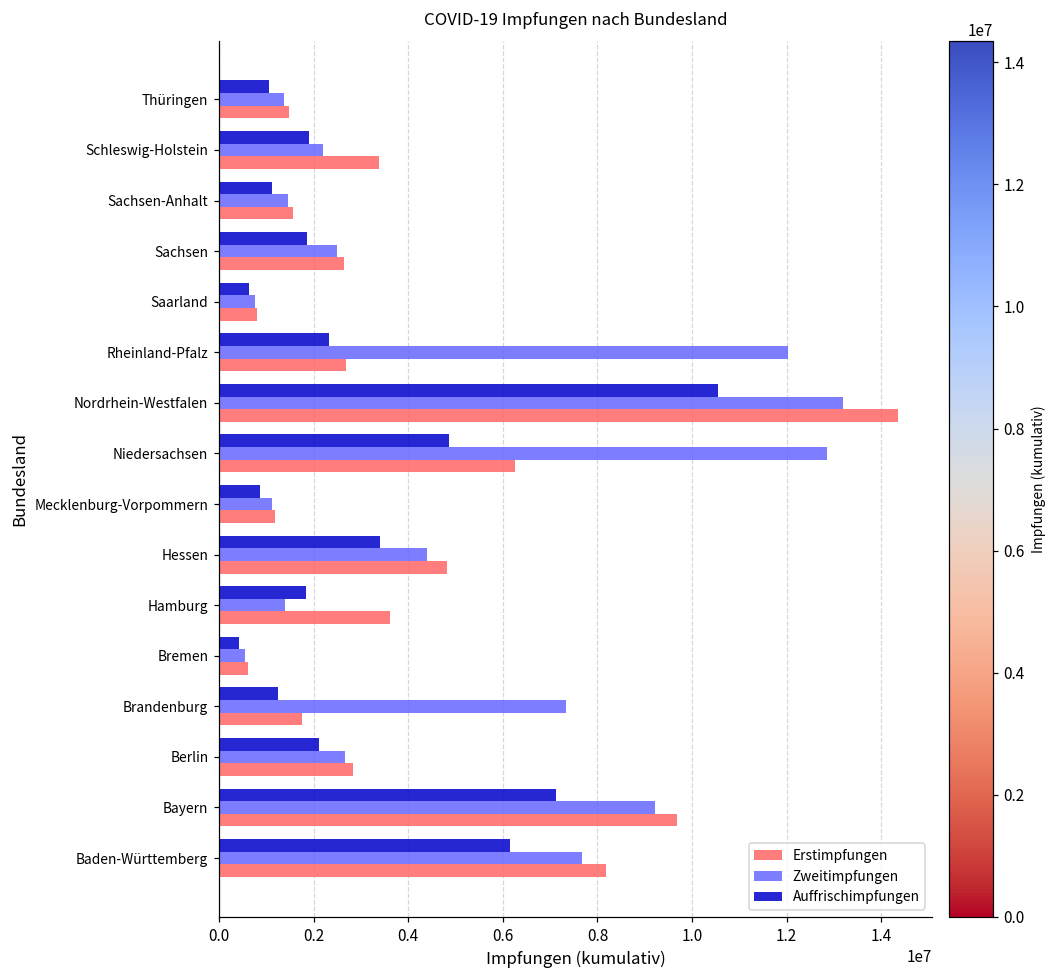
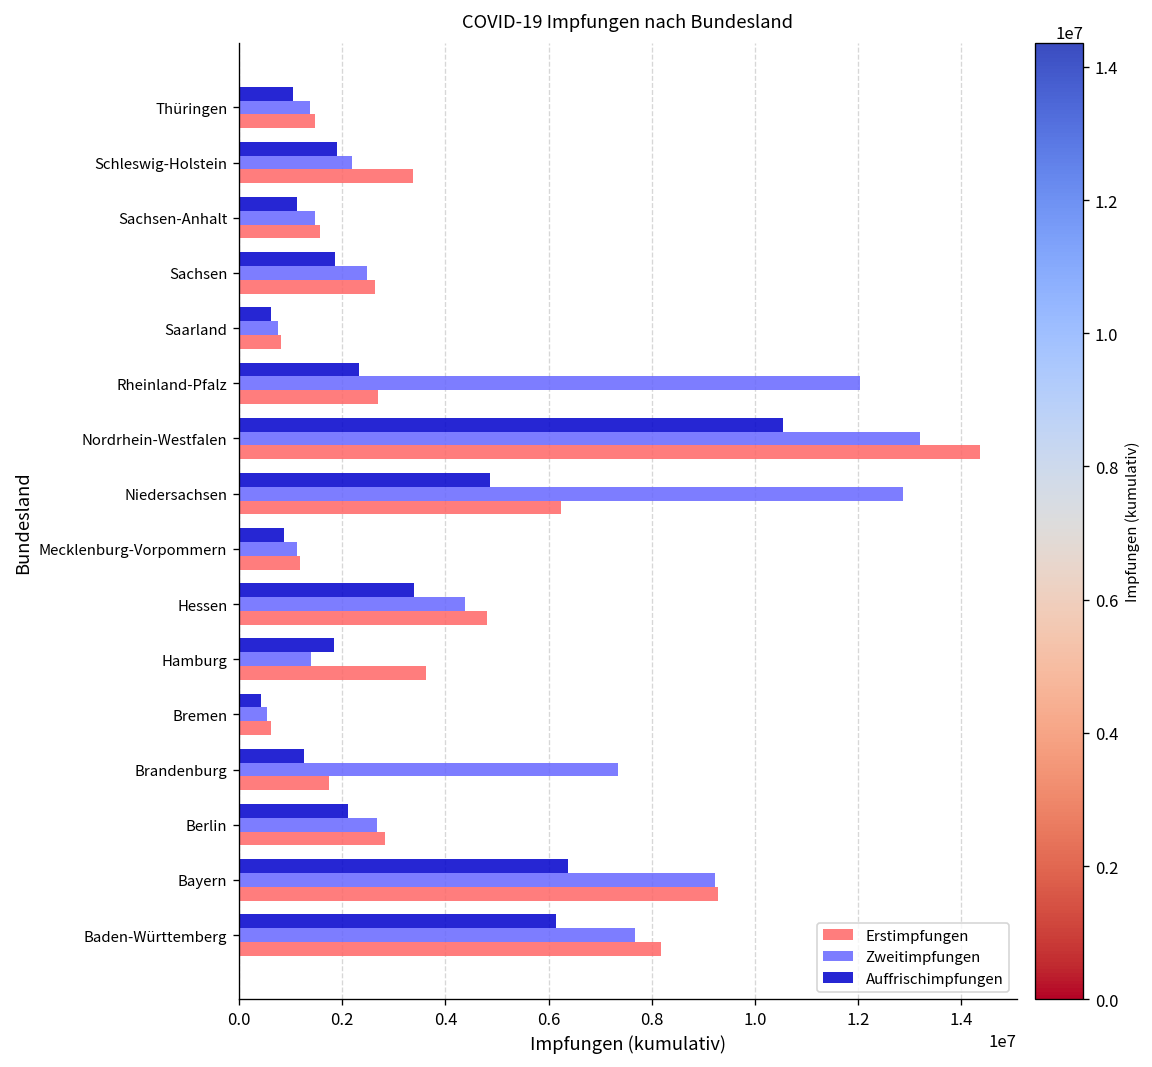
  {
    "Erstimpfungen": {
      "Thüringen": 1500000,
      "Schleswig-Holstein": 3400000,
      "Sachsen-Anhalt": 1600000,
      "Sachsen": 2600000,
      "Saarland": 800000,
      "Rheinland-Pfalz": 2700000,
      "Nordrhein-Westfalen": 14400000,
      "Niedersachsen": 6200000,
      "Mecklenburg-Vorpommern": 1200000,
      "Hessen": 4800000,
      "Hamburg": 3600000,
      "Bremen": 600000,
      "Brandenburg": 1800000,
      "Berlin": 2800000,
-     "Bayern": 9700000,
+     "Bayern": 9300000,
      "Baden-Württemberg": 8200000
    },
    "Zweitimpfungen": {
      "Thüringen": 1400000,
      "Schleswig-Holstein": 2200000,
      "Sachsen-Anhalt": 1500000,
      "Sachsen": 2500000,
      "Saarland": 800000,
      "Rheinland-Pfalz": 12000000,
      "Nordrhein-Westfalen": 13200000,
      "Niedersachsen": 12900000,
      "Mecklenburg-Vorpommern": 1100000,
      "Hessen": 4400000,
      "Hamburg": 1400000,
      "Bremen": 600000,
      "Brandenburg": 7300000,
      "Berlin": 2700000,
      "Bayern": 9200000,
      "Baden-Württemberg": 7700000
    },
    "Auffrischimpfungen": {
      "Thüringen": 1000000,
      "Schleswig-Holstein": 1900000,
      "Sachsen-Anhalt": 1100000,
      "Sachsen": 1900000,
      "Saarland": 600000,
      "Rheinland-Pfalz": 2300000,
      "Nordrhein-Westfalen": 10500000,
      "Niedersachsen": 4900000,
      "Mecklenburg-Vorpommern": 900000,
      "Hessen": 3400000,
      "Hamburg": 1800000,
      "Bremen": 400000,
      "Brandenburg": 1300000,
      "Berlin": 2100000,
-     "Bayern": 7100000,
+     "Bayern": 6400000,
      "Baden-Württemberg": 6100000
    }
  }
